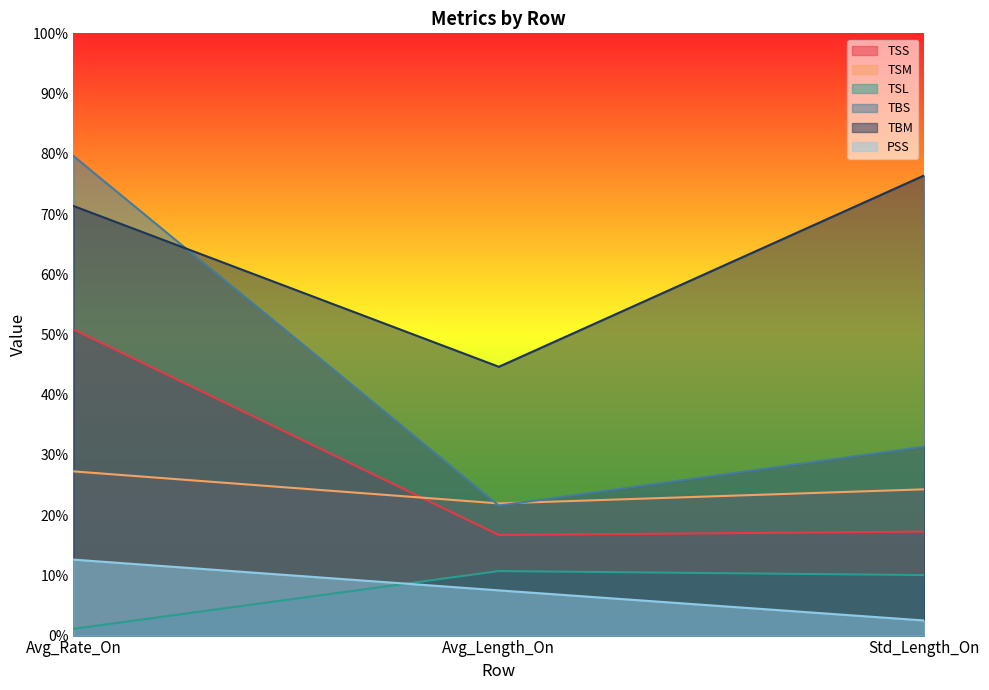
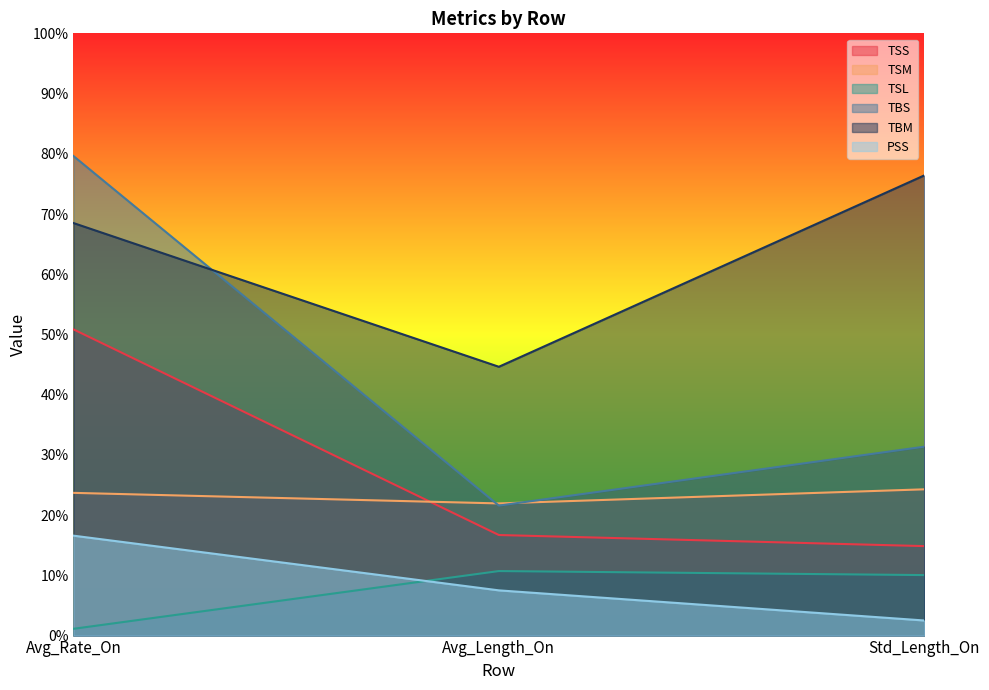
  {
    "TSS": {
      "Avg_Rate_On": "51%",
      "Avg_Length_On": "17%",
-     "Std_Length_On": "17%"
+     "Std_Length_On": "15%"
    },
    "TSM": {
-     "Avg_Rate_On": "27%",
+     "Avg_Rate_On": "24%",
      "Std_Length_On": "24%"
    },
    "TBM": {
-     "Avg_Rate_On": "71%",
+     "Avg_Rate_On": "69%",
      "Avg_Length_On": "45%",
      "Std_Length_On": "76%"
    },
    "PSS": {
-     "Avg_Rate_On": "13%",
+     "Avg_Rate_On": "17%",
      "Avg_Length_On": "8%",
      "Std_Length_On": "3%"
    }
  }
